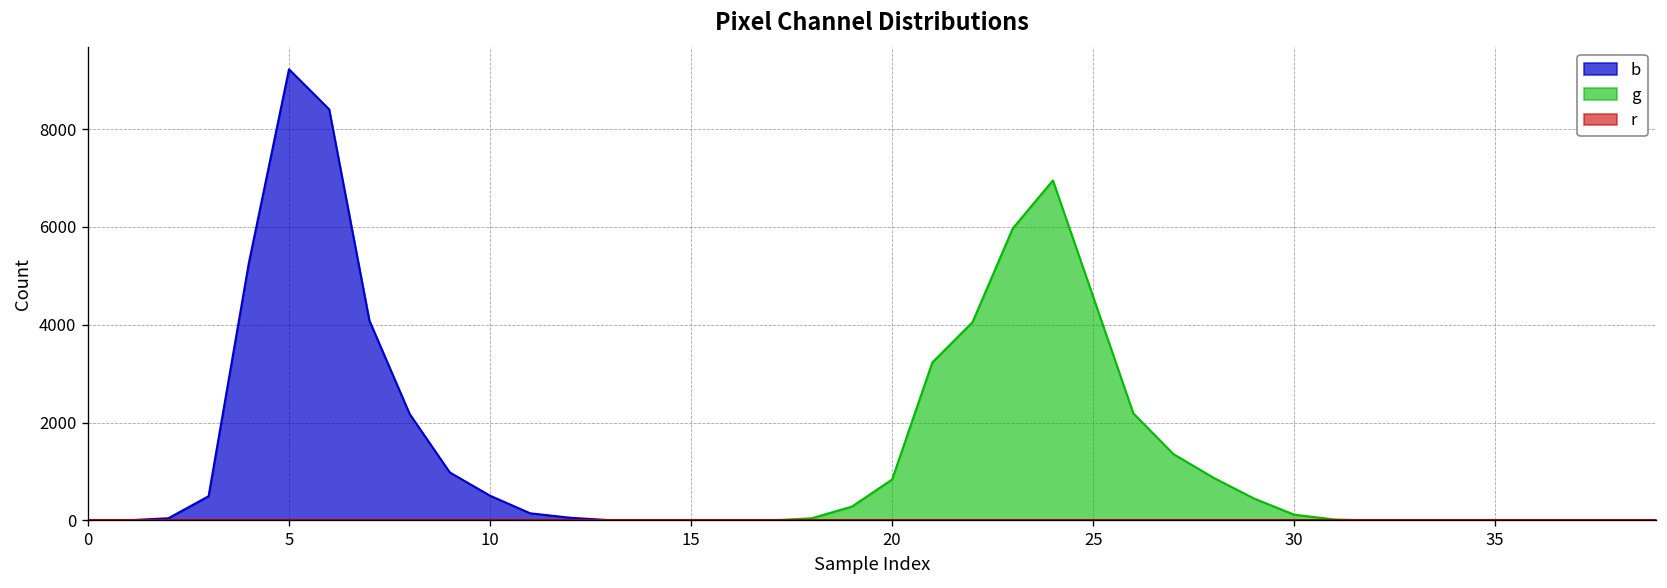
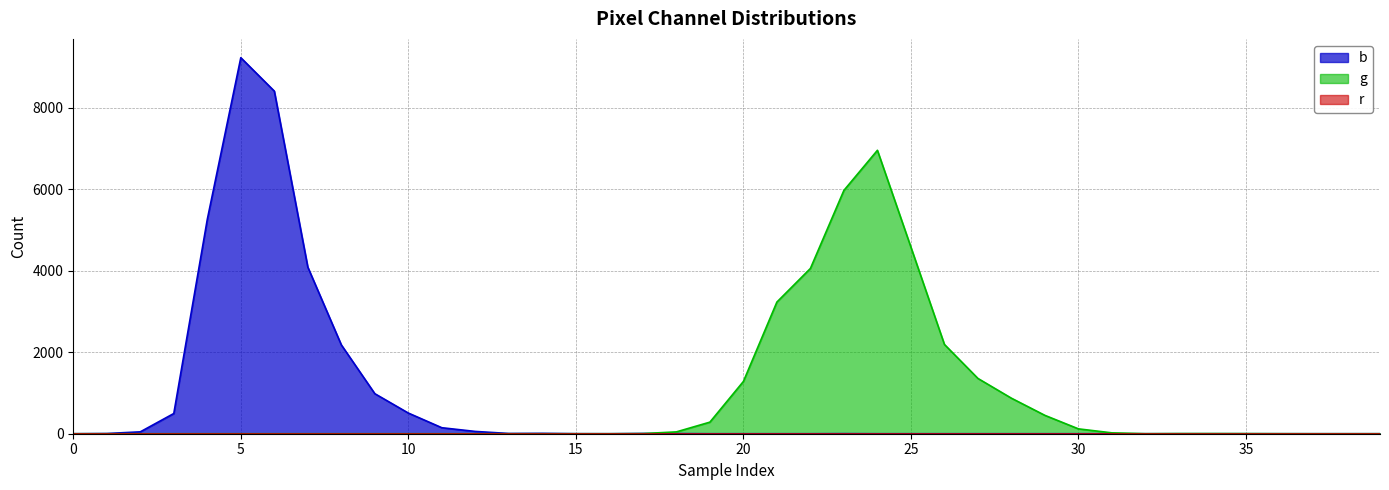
  {
    "b": {
      "5": 9200,
      "10": 500
    },
    "g": {
-     "20": 800,
+     "20": 1300,
      "25": 4600,
      "30": 100
    }
  }
